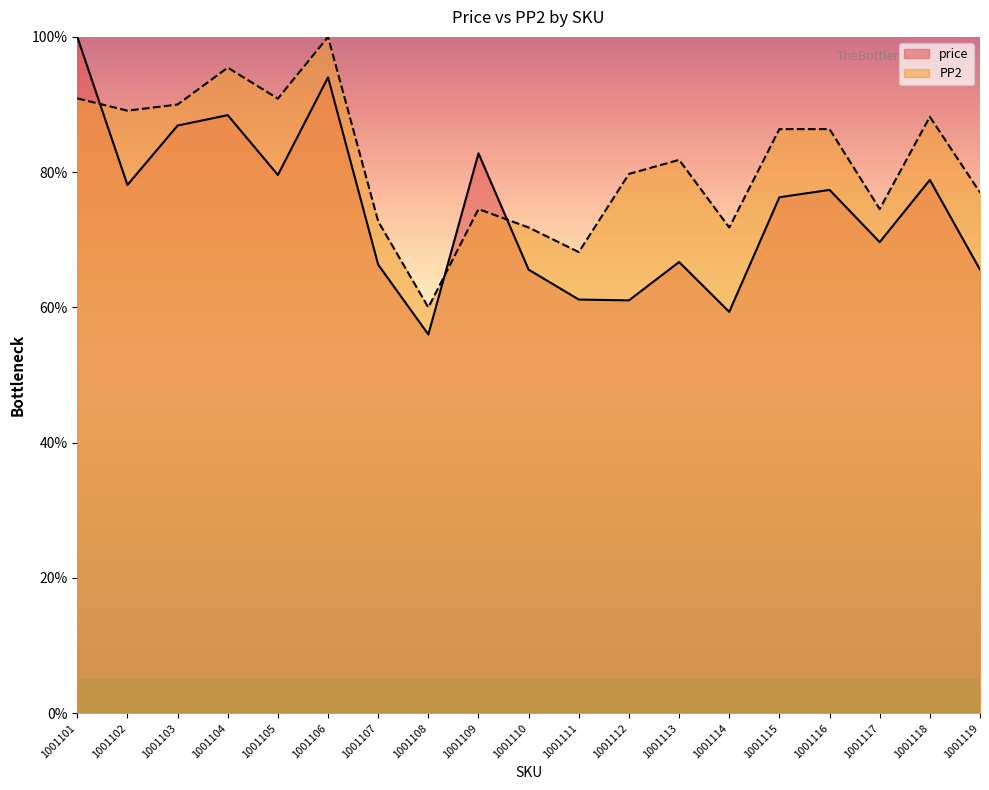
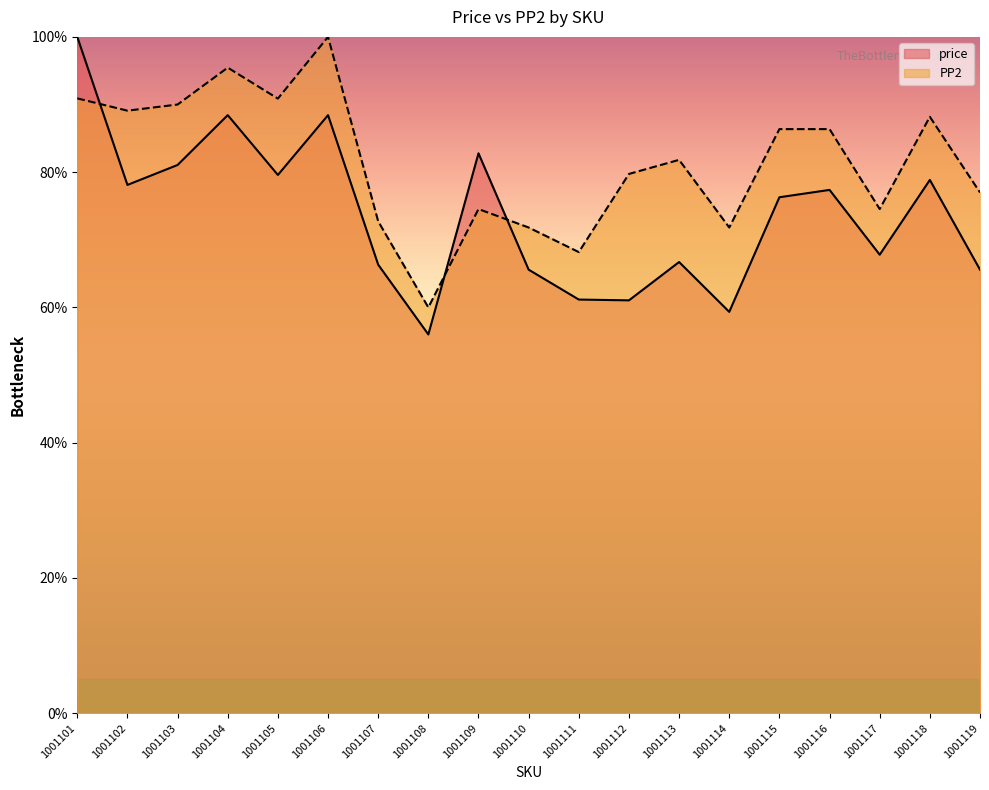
  {
    "price": {
      "1001101": "100%",
      "1001102": "78%",
-     "1001103": "87%",
+     "1001103": "81%",
      "1001104": "88%",
      "1001105": "80%",
-     "1001106": "94%",
+     "1001106": "88%",
      "1001107": "66%",
      "1001108": "56%",
      "1001109": "83%",
      "1001110": "66%",
      "1001111": "61%",
      "1001112": "61%",
      "1001113": "67%",
      "1001114": "59%",
      "1001115": "76%",
      "1001116": "77%",
-     "1001117": "70%",
+     "1001117": "68%",
      "1001118": "79%",
      "1001119": "66%"
    },
    "PP2": {
      "1001101": "91%",
      "1001102": "89%",
      "1001103": "90%",
      "1001104": "95%",
      "1001105": "91%",
      "1001106": "100%",
      "1001107": "73%",
      "1001108": "60%",
      "1001109": "75%",
      "1001110": "72%",
      "1001111": "68%",
      "1001112": "80%",
      "1001113": "82%",
      "1001114": "72%",
      "1001115": "86%",
      "1001116": "86%",
      "1001117": "75%",
      "1001118": "88%",
      "1001119": "77%"
    }
  }
